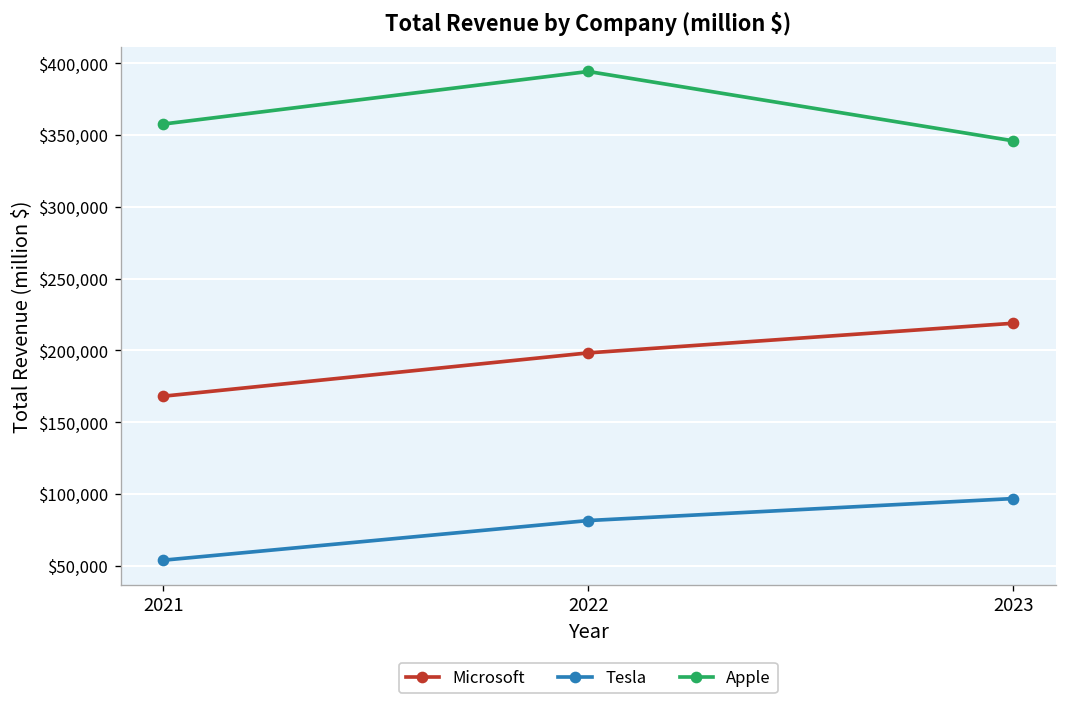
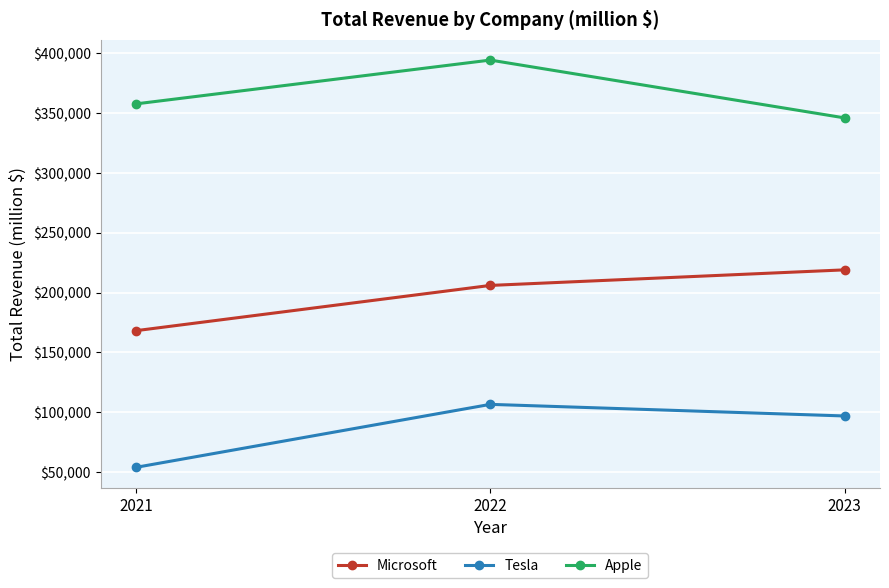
  {
    "Microsoft": {
      "2021": "$168,000",
-     "2022": "$198,000",
+     "2022": "$206,000",
      "2023": "$219,000"
    },
    "Tesla": {
      "2021": "$54,000",
-     "2022": "$81,000",
+     "2022": "$106,000",
      "2023": "$97,000"
    },
    "Apple": {
      "2021": "$358,000",
      "2022": "$394,000",
      "2023": "$346,000"
    }
  }
